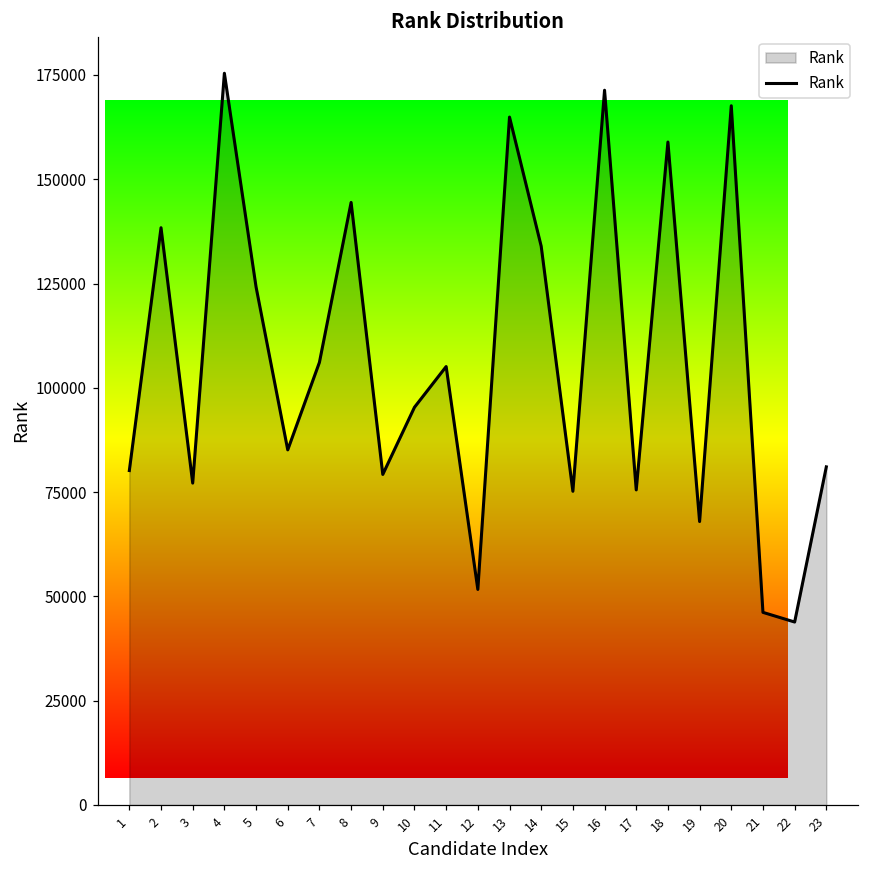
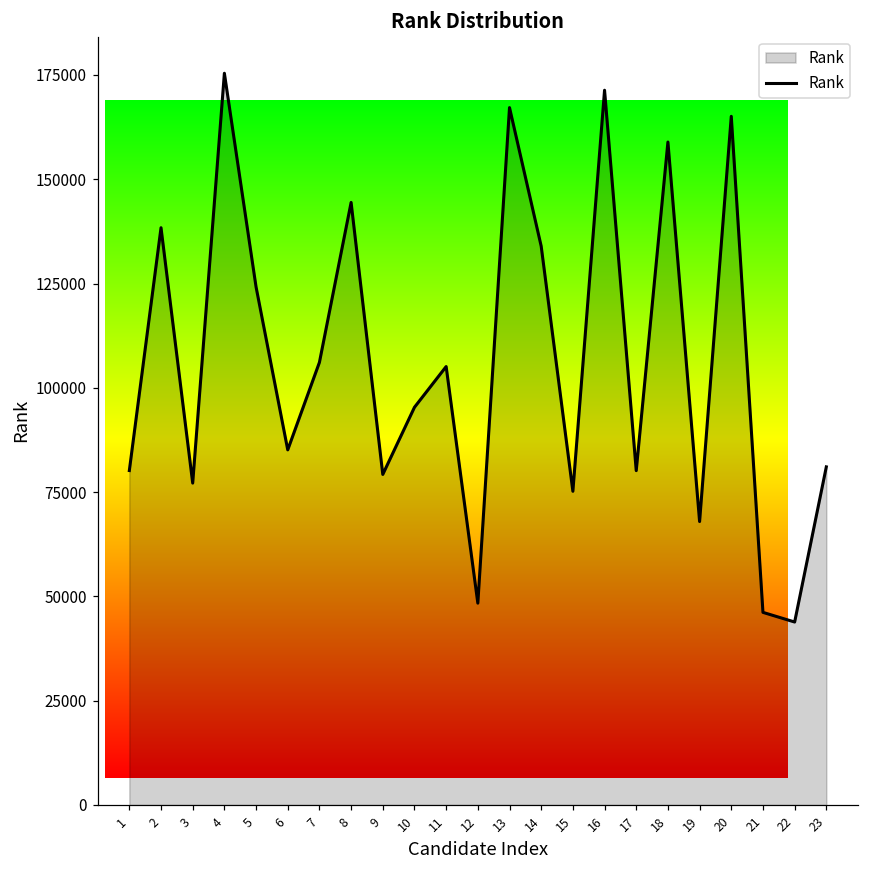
  {
    "1": 80000,
    "2": 138000,
    "3": 77000,
    "4": 175000,
    "5": 124000,
    "6": 85000,
    "7": 106000,
    "8": 144000,
    "9": 79000,
    "10": 95000,
    "11": 105000,
-   "12": 52000,
-   "13": 165000,
+   "12": 48000,
+   "13": 167000,
    "14": 134000,
    "15": 75000,
    "16": 171000,
-   "17": 76000,
+   "17": 80000,
    "18": 159000,
    "19": 68000,
-   "20": 168000,
+   "20": 165000,
    "21": 46000,
    "22": 44000,
    "23": 81000
  }
